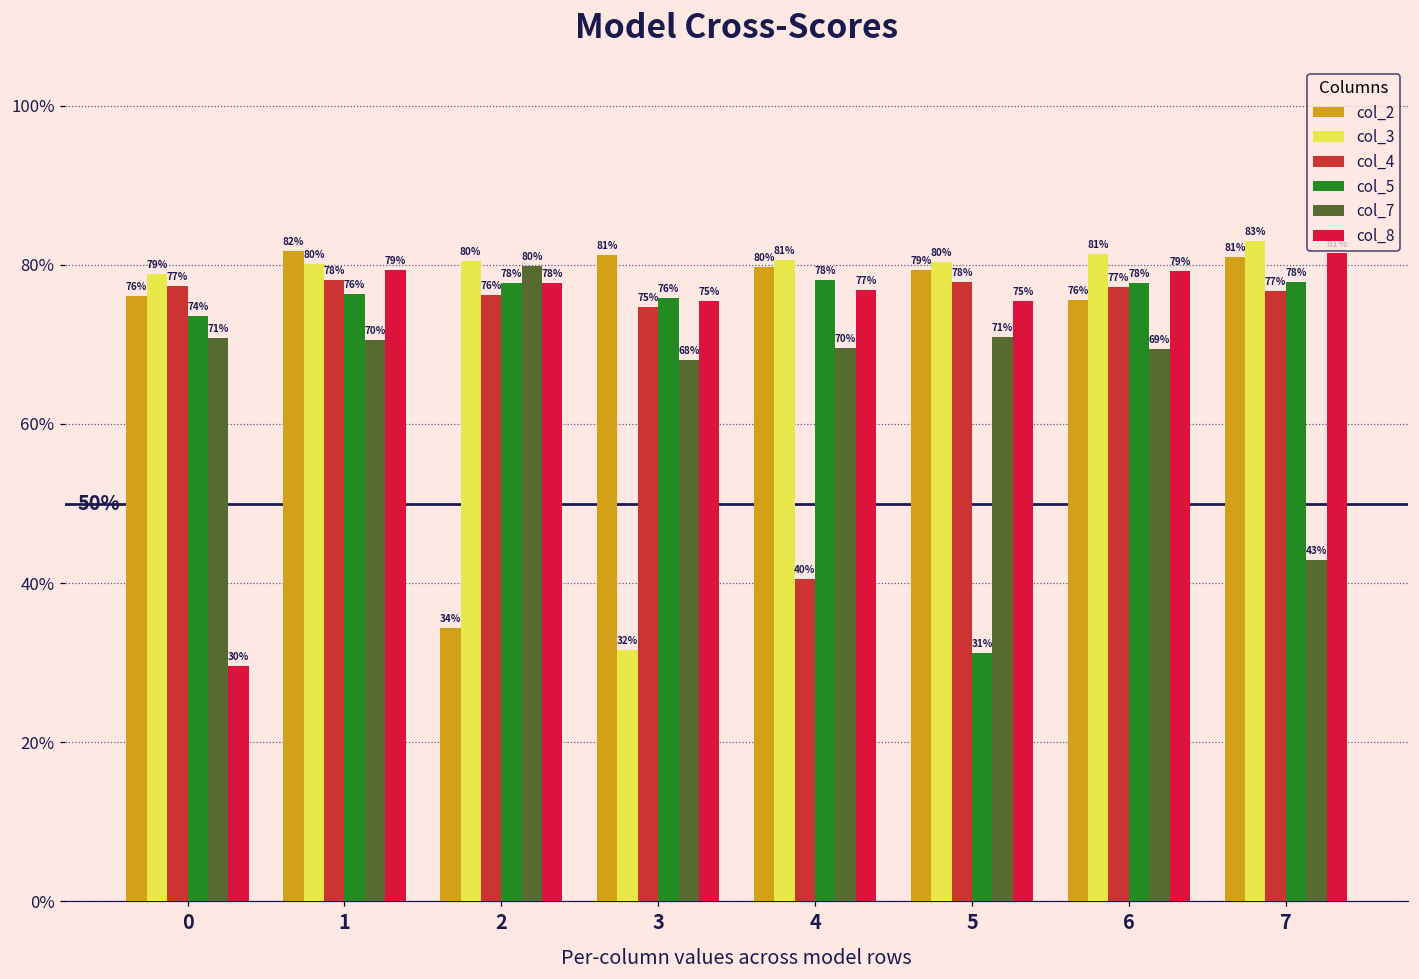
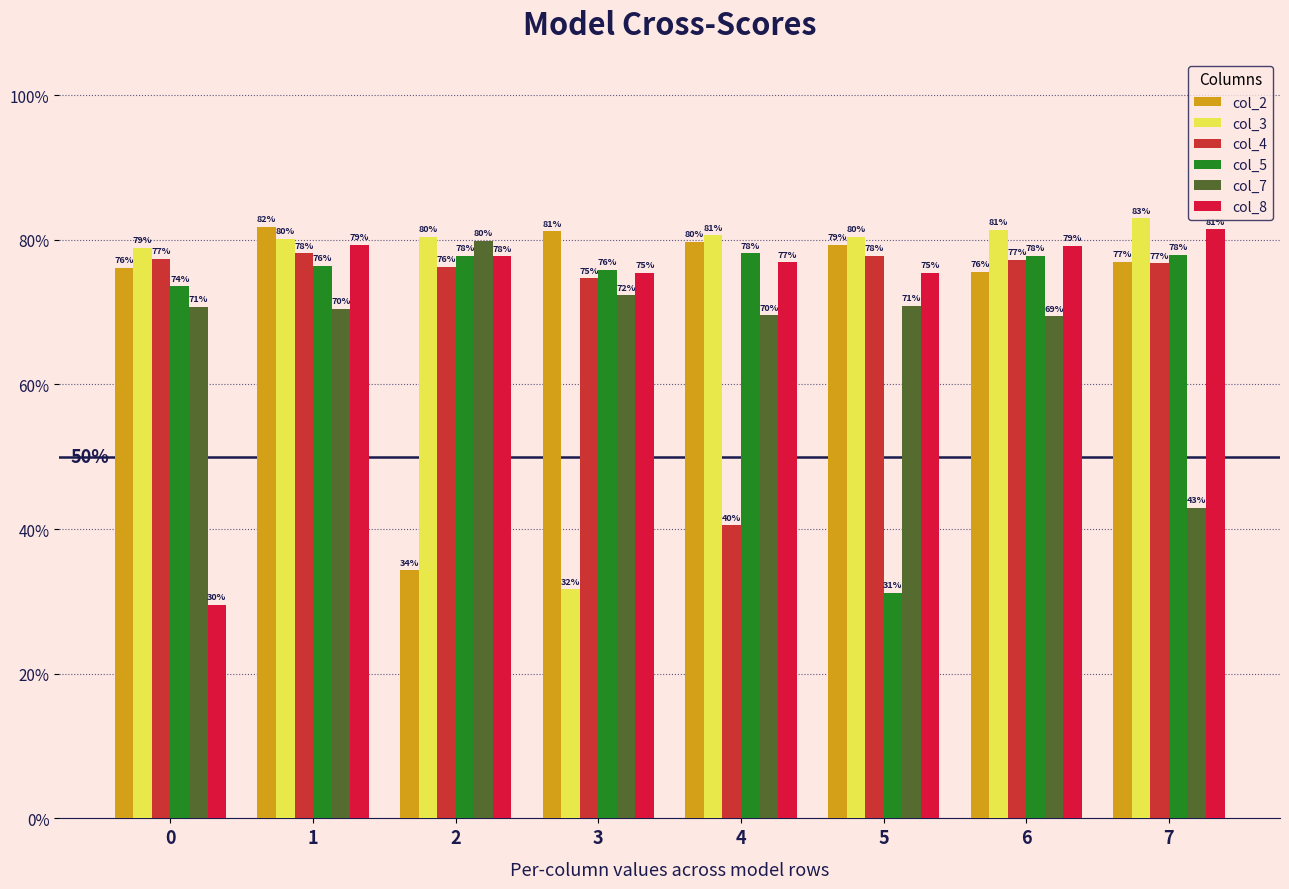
  {
    "col_2": {
      "0": "76%",
      "1": "82%",
      "2": "34%",
      "3": "81%",
      "4": "80%",
      "5": "79%",
      "6": "76%",
-     "7": "81%"
+     "7": "77%"
    },
    "col_3": {
      "0": "79%",
      "1": "80%",
      "2": "80%",
      "3": "32%",
      "4": "81%",
      "5": "80%",
      "6": "81%",
      "7": "83%"
    },
    "col_5": {
      "0": "74%",
      "1": "76%",
      "2": "78%",
      "3": "76%",
      "4": "78%",
      "5": "31%",
      "6": "78%",
      "7": "78%"
    },
    "col_7": {
      "0": "71%",
      "1": "70%",
      "2": "80%",
-     "3": "68%",
+     "3": "72%",
      "4": "70%",
      "5": "71%",
      "6": "69%",
      "7": "43%"
    }
  }
